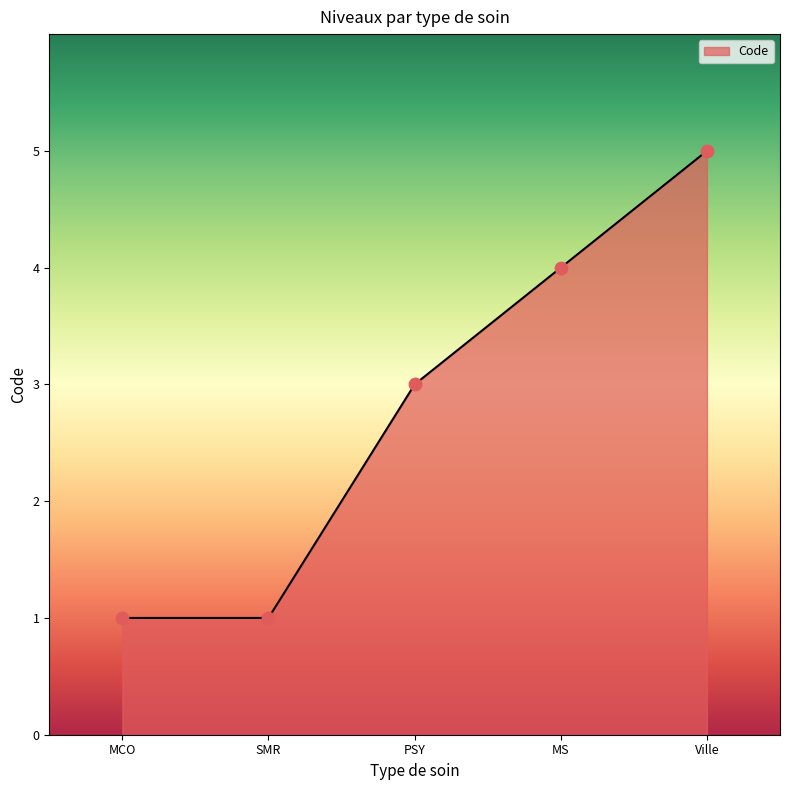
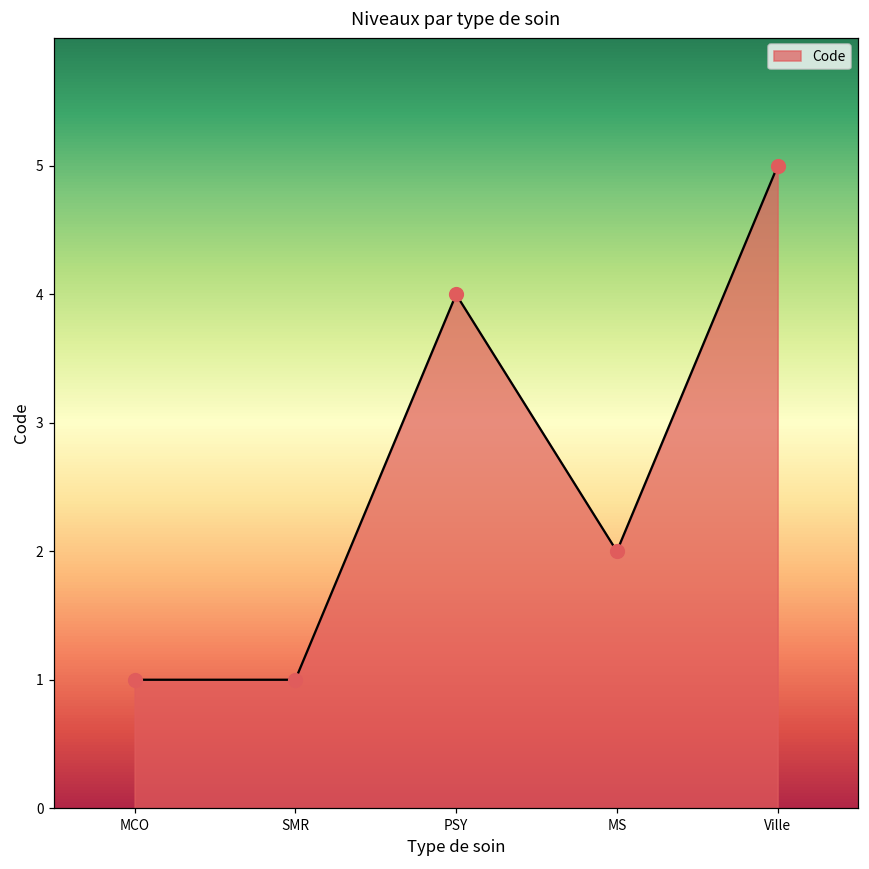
  {
    "MCO": 1,
    "SMR": 1,
-   "PSY": 3,
-   "MS": 4,
+   "PSY": 4,
+   "MS": 2,
    "Ville": 5
  }
